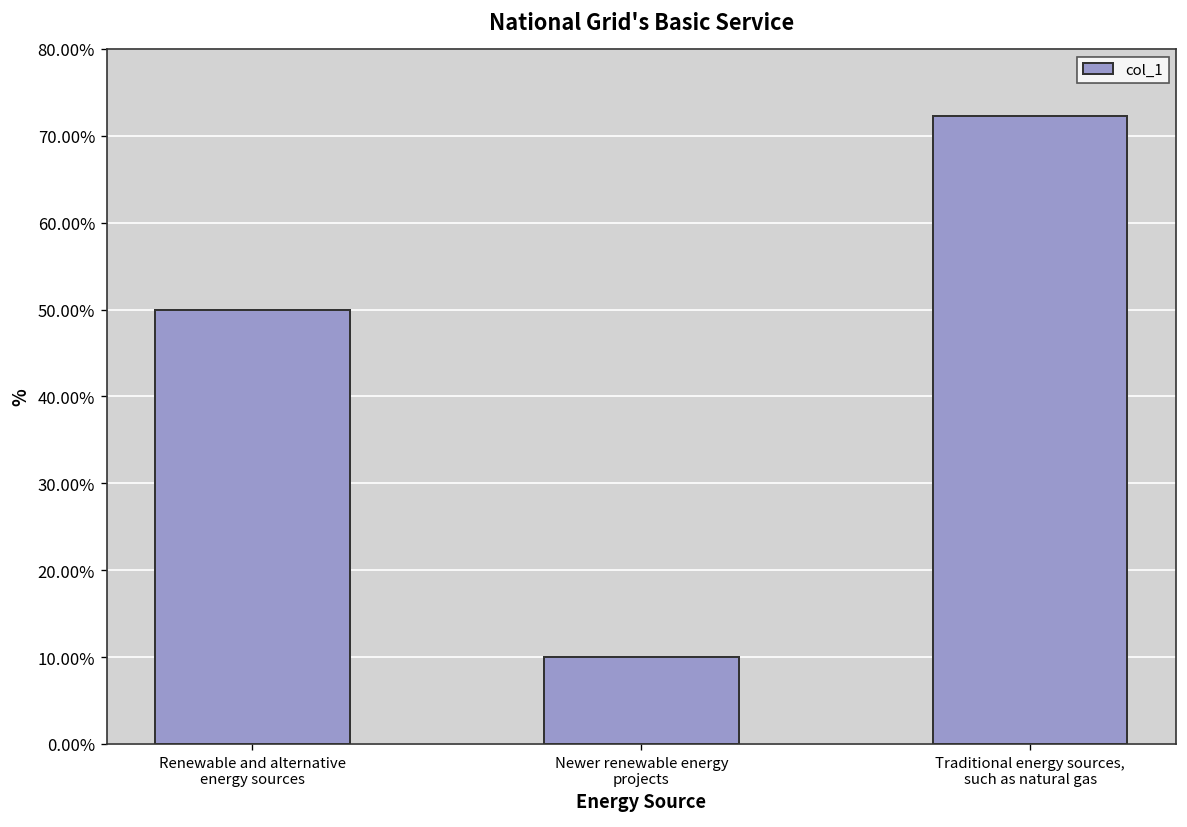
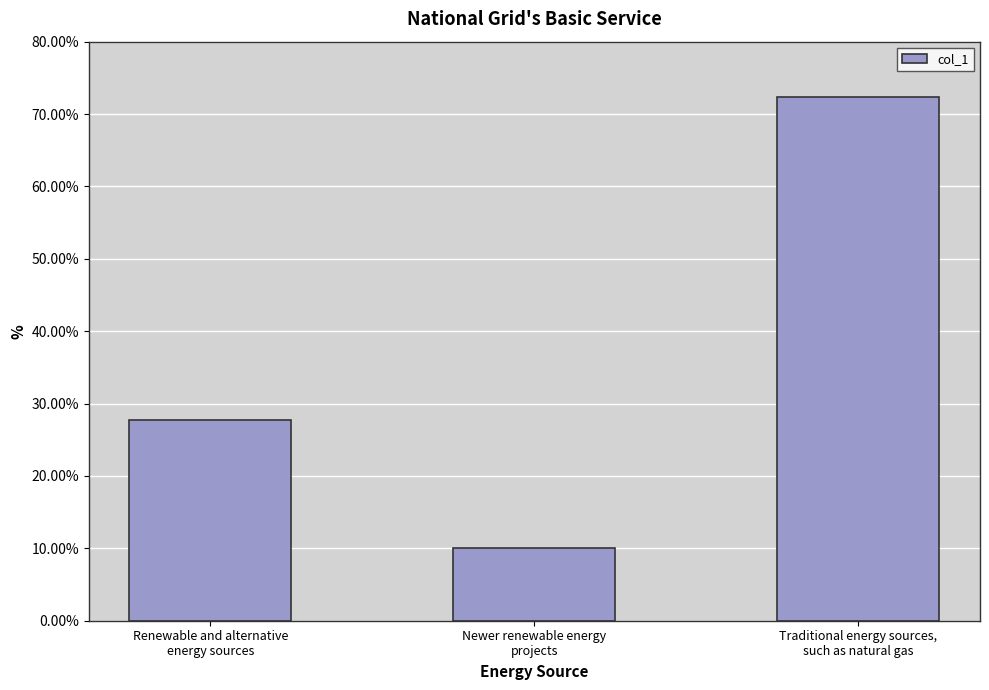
  {
-   "Renewable and alternative energy sources": "50%",
+   "Renewable and alternative energy sources": "28%",
    "Newer renewable energy projects": "10%",
    "Traditional energy sources, such as natural gas": "72%"
  }
